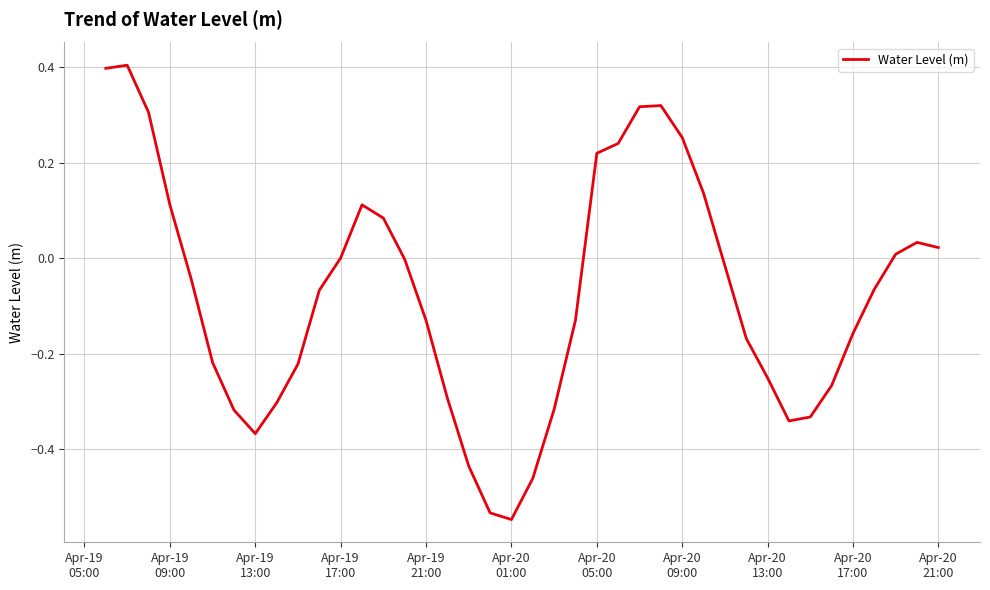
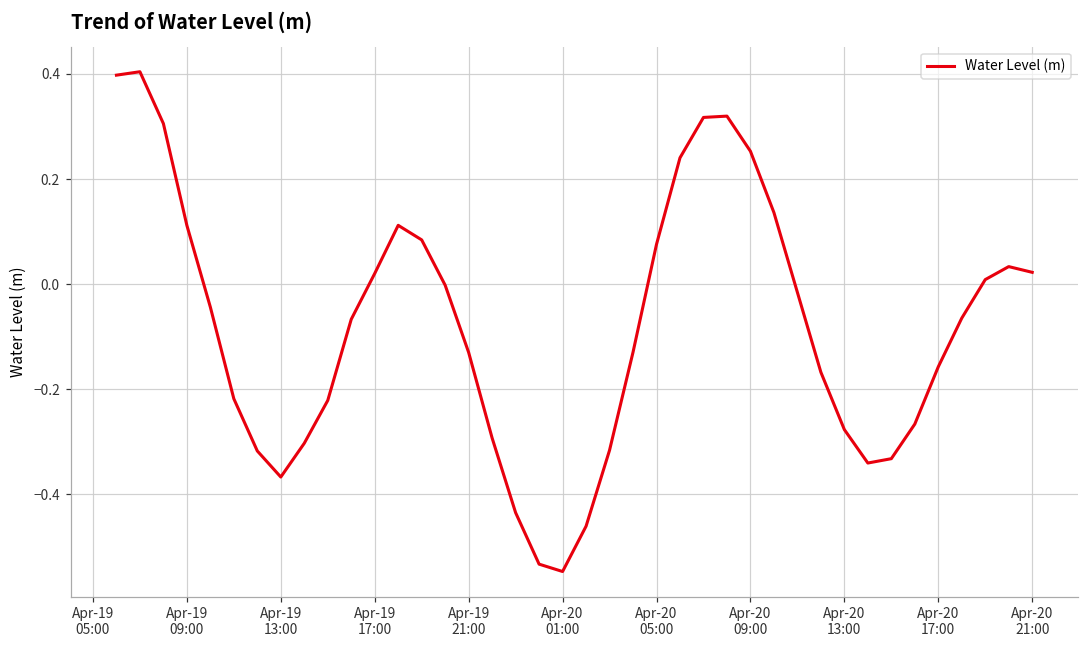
  {
    "Apr-19 09:00": 0.11,
    "Apr-19 13:00": -0.37,
-   "Apr-19 17:00": 0.00,
+   "Apr-19 17:00": 0.02,
    "Apr-19 21:00": -0.13,
    "Apr-20 01:00": -0.55,
-   "Apr-20 05:00": 0.22,
+   "Apr-20 05:00": 0.08,
    "Apr-20 09:00": 0.25,
-   "Apr-20 13:00": -0.25,
+   "Apr-20 13:00": -0.28,
    "Apr-20 17:00": -0.16,
    "Apr-20 21:00": 0.02
  }
